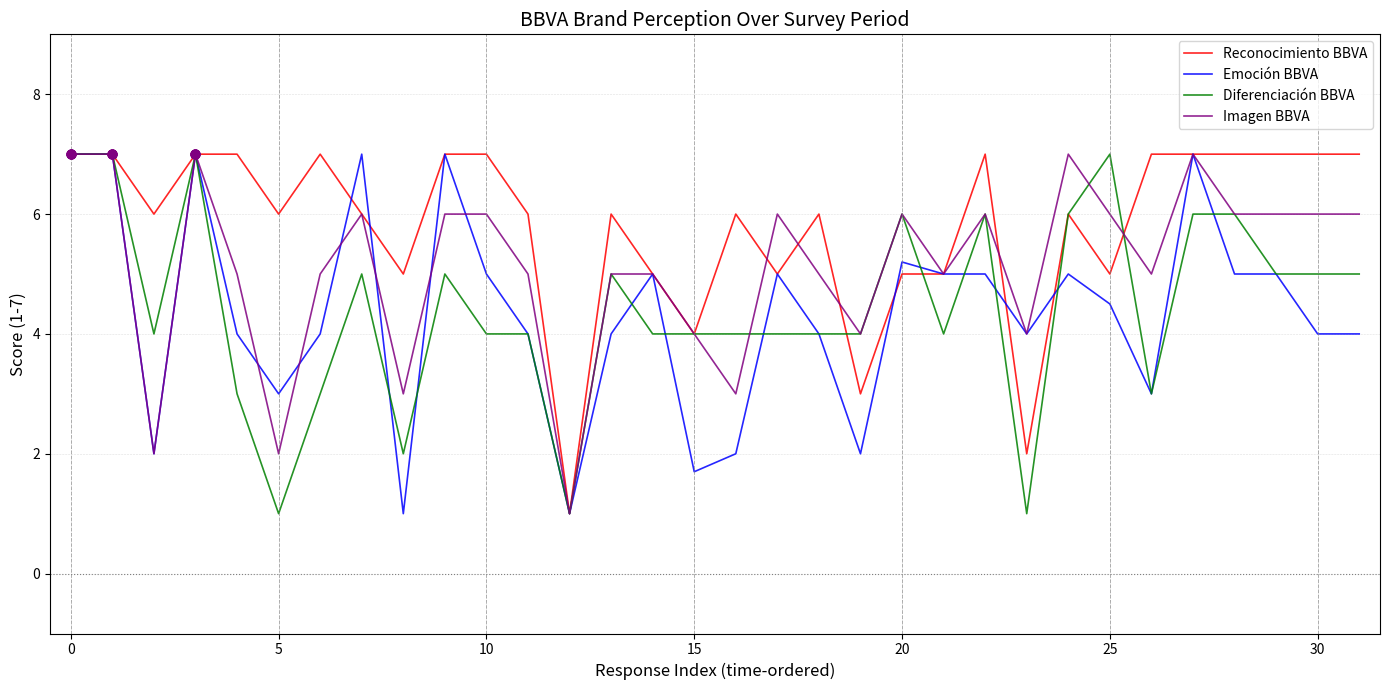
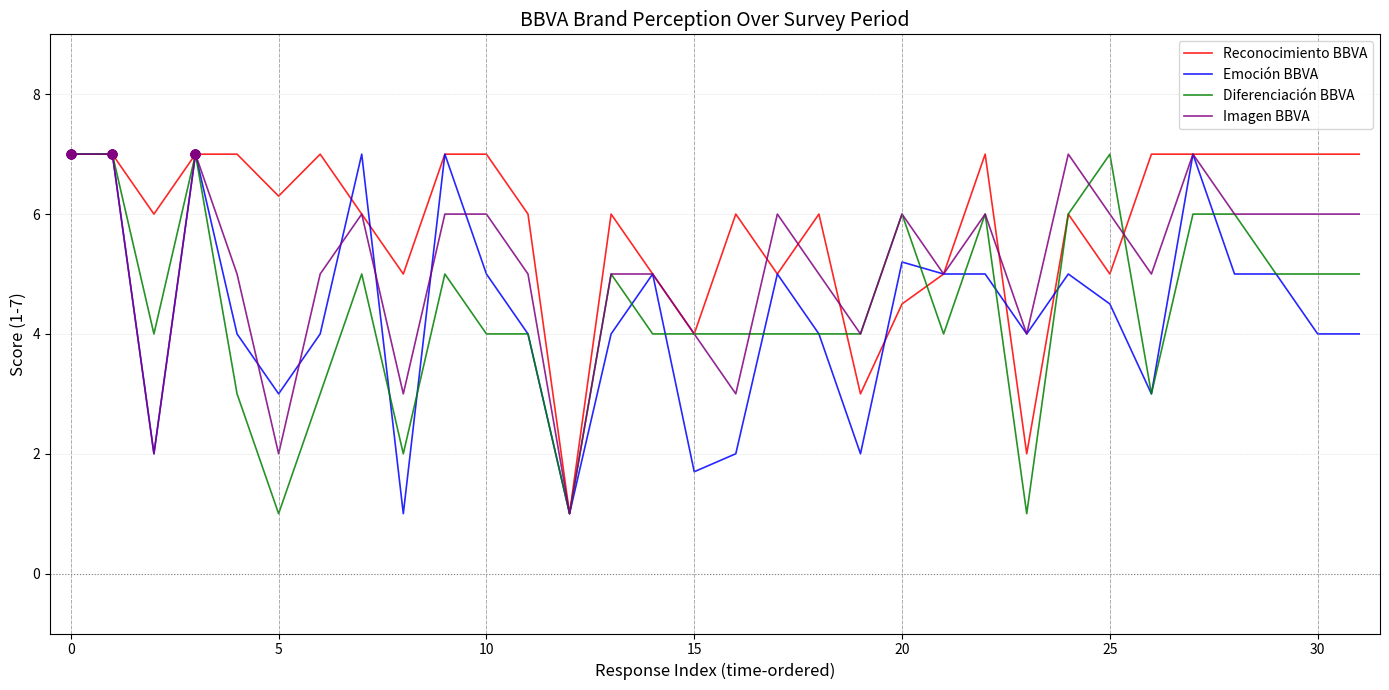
  {
    "Reconocimiento BBVA": {
-     "5": 6.0,
+     "5": 6.3,
      "10": 7.0,
-     "20": 5.0,
+     "20": 4.5,
      "25": 5.0,
      "30": 7.0
    },
    "Emoción BBVA": {
      "5": 3.0,
      "10": 5.0,
      "15": 1.7,
      "20": 5.2,
      "25": 4.5,
      "30": 4.0
    },
    "Diferenciación BBVA": {
      "5": 1.0,
      "10": 4.0,
      "25": 7.0,
      "30": 5.0
    }
  }
